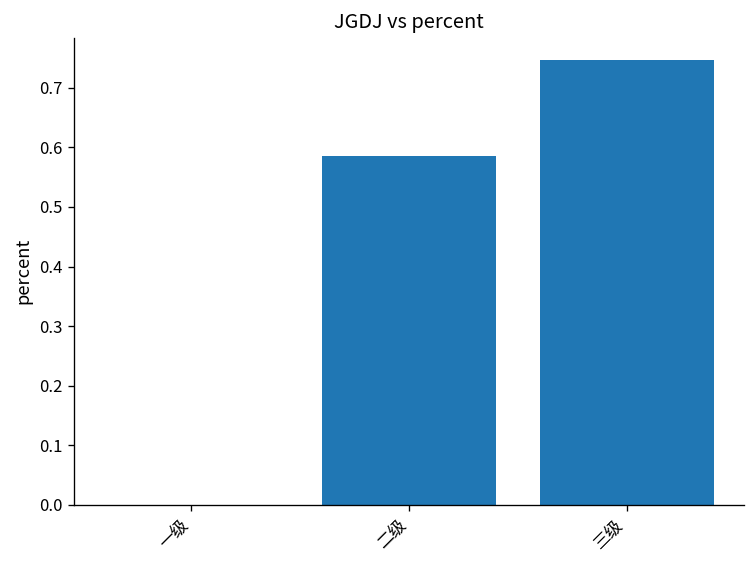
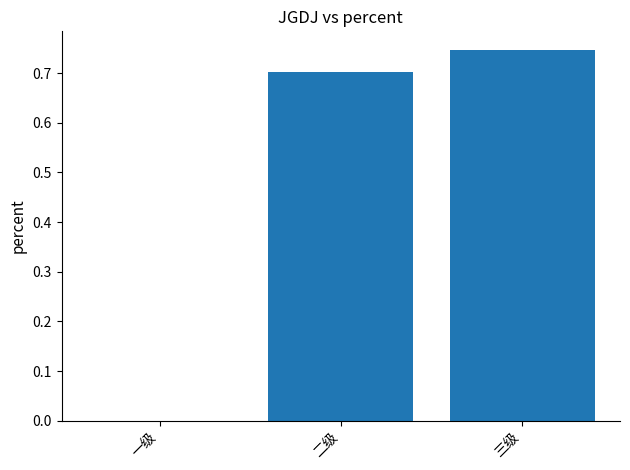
  {
    "一级": 0.00,
-   "二级": 0.59,
+   "二级": 0.70,
    "三级": 0.75
  }
